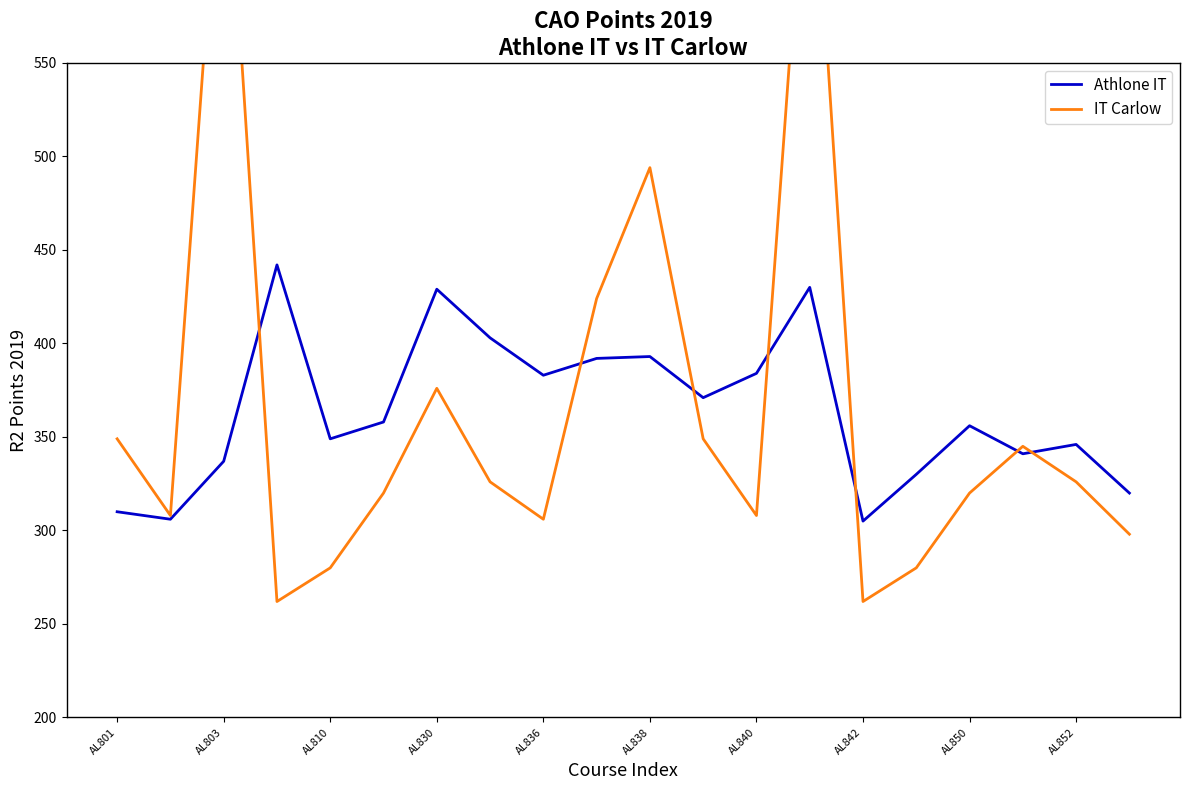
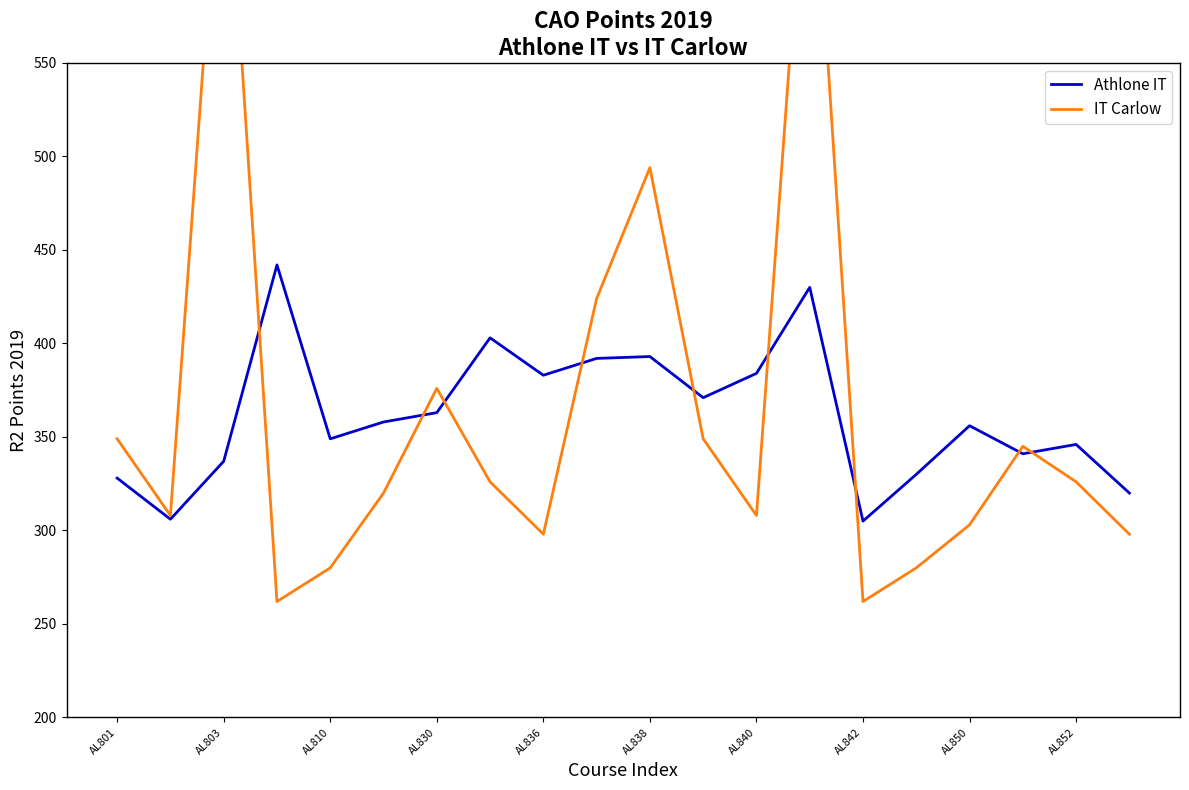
  {
    "Athlone IT": {
-     "AL801": 310,
+     "AL801": 328,
      "AL803": 337,
      "AL810": 349,
-     "AL830": 429,
+     "AL830": 363,
      "AL836": 383,
      "AL838": 393,
      "AL840": 384,
      "AL842": 305,
      "AL850": 356,
      "AL852": 346
    },
    "IT Carlow": {
      "AL801": 349,
      "AL810": 280,
      "AL830": 376,
-     "AL836": 306,
+     "AL836": 298,
      "AL838": 494,
      "AL840": 308,
      "AL842": 262,
-     "AL850": 320,
+     "AL850": 303,
      "AL852": 326
    }
  }
